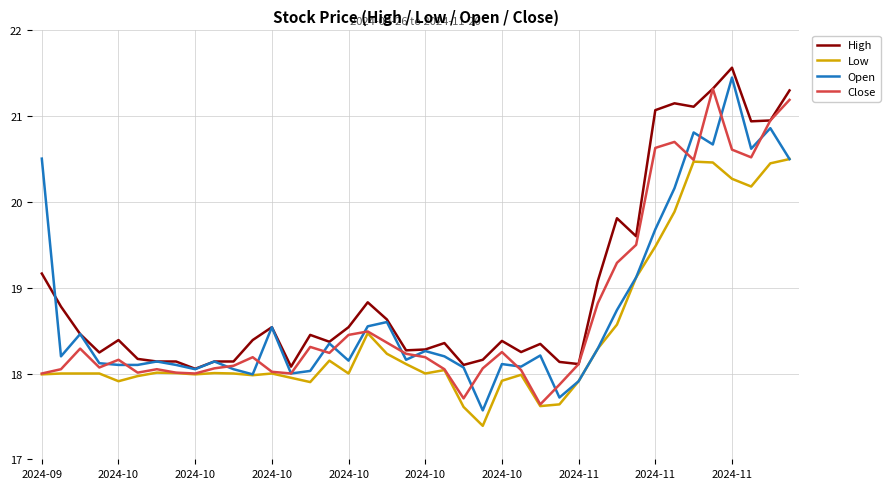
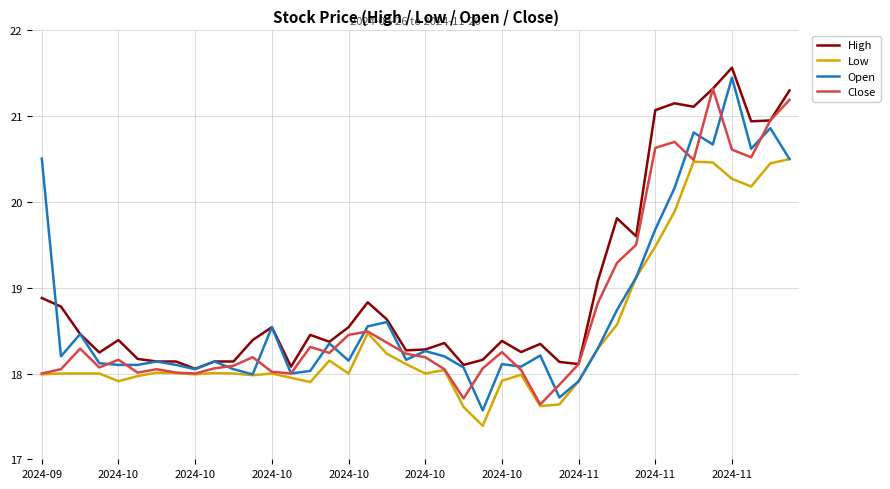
  {
    "High": {
-     "2024-09": 19.2
+     "2024-09": 18.9
    },
    "Open": {
      "2024-09": 20.5
    }
  }
